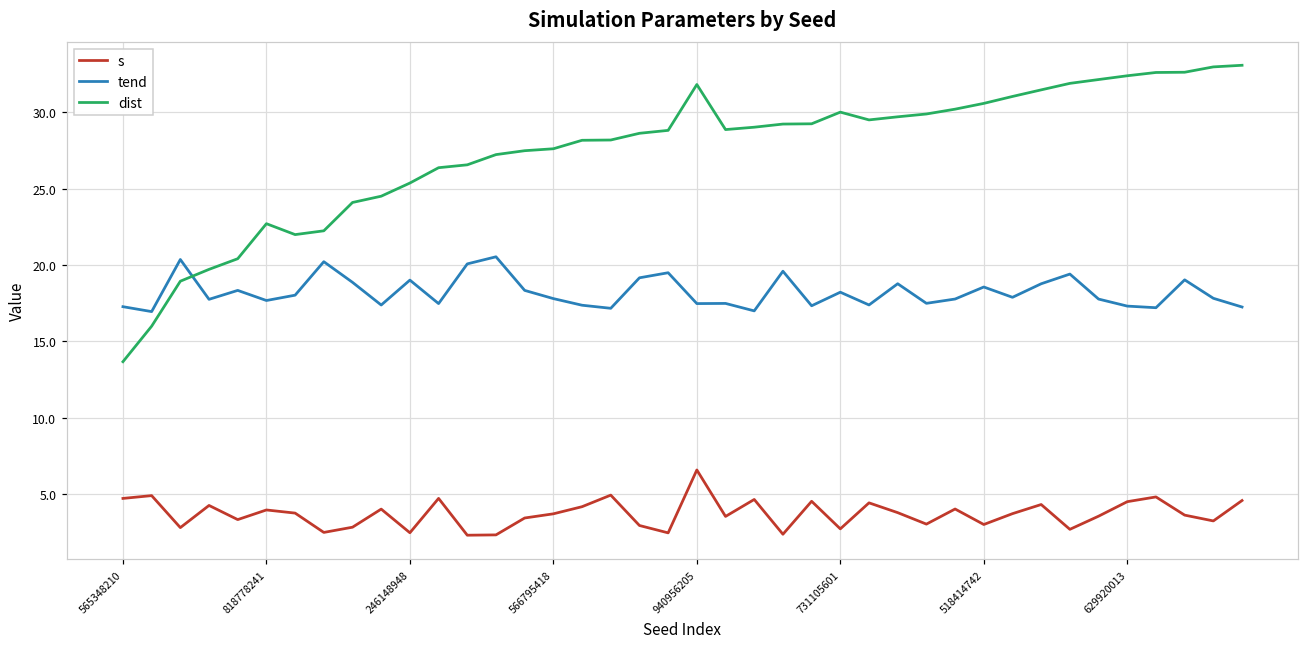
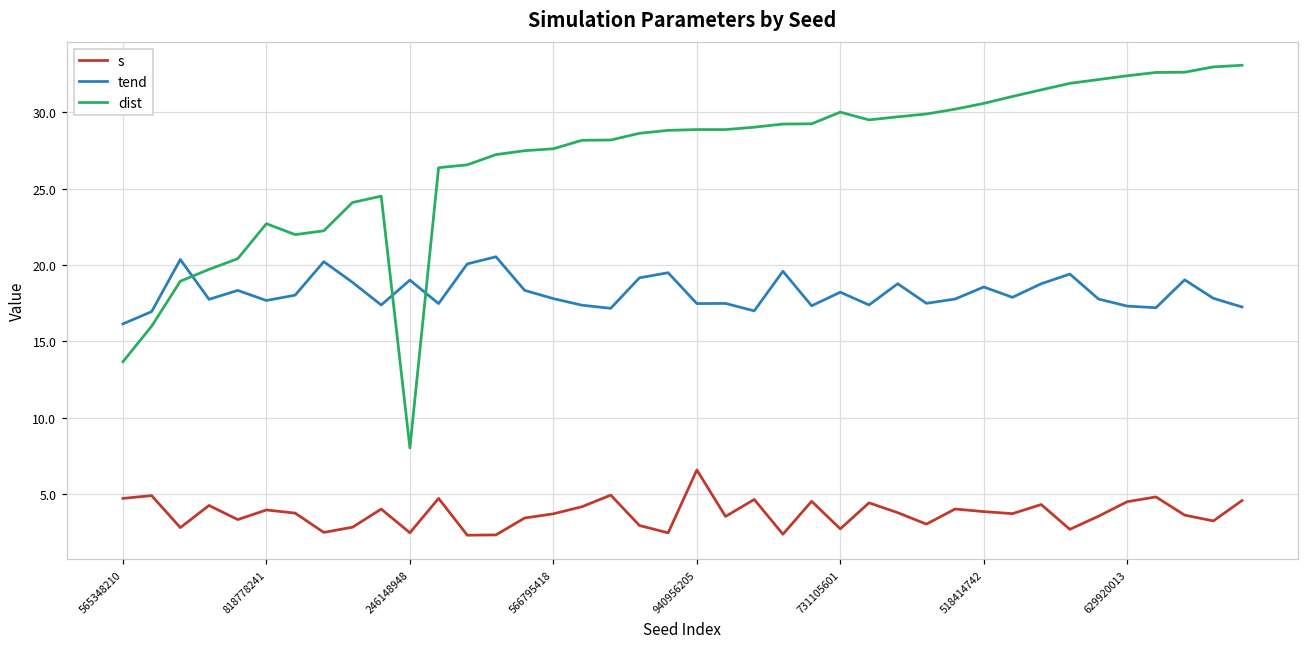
  {
    "s": {
      "565348210": 4.7,
      "818778241": 4.0,
      "246148948": 2.5,
      "566795418": 3.7,
      "940956205": 6.6,
      "731105601": 2.7,
-     "518414742": 3.0,
+     "518414742": 3.9,
      "629920013": 4.5
    },
    "tend": {
-     "565348210": 17.3,
+     "565348210": 16.2,
      "818778241": 17.7,
      "246148948": 19.0,
      "566795418": 17.8,
      "940956205": 17.5,
      "731105601": 18.2,
      "518414742": 18.6,
      "629920013": 17.3
    },
    "dist": {
      "565348210": 13.7,
      "818778241": 22.7,
-     "246148948": 25.4,
+     "246148948": 8.0,
      "566795418": 27.6,
-     "940956205": 31.8,
+     "940956205": 28.9,
      "731105601": 30.0,
      "518414742": 30.6,
      "629920013": 32.4
    }
  }
